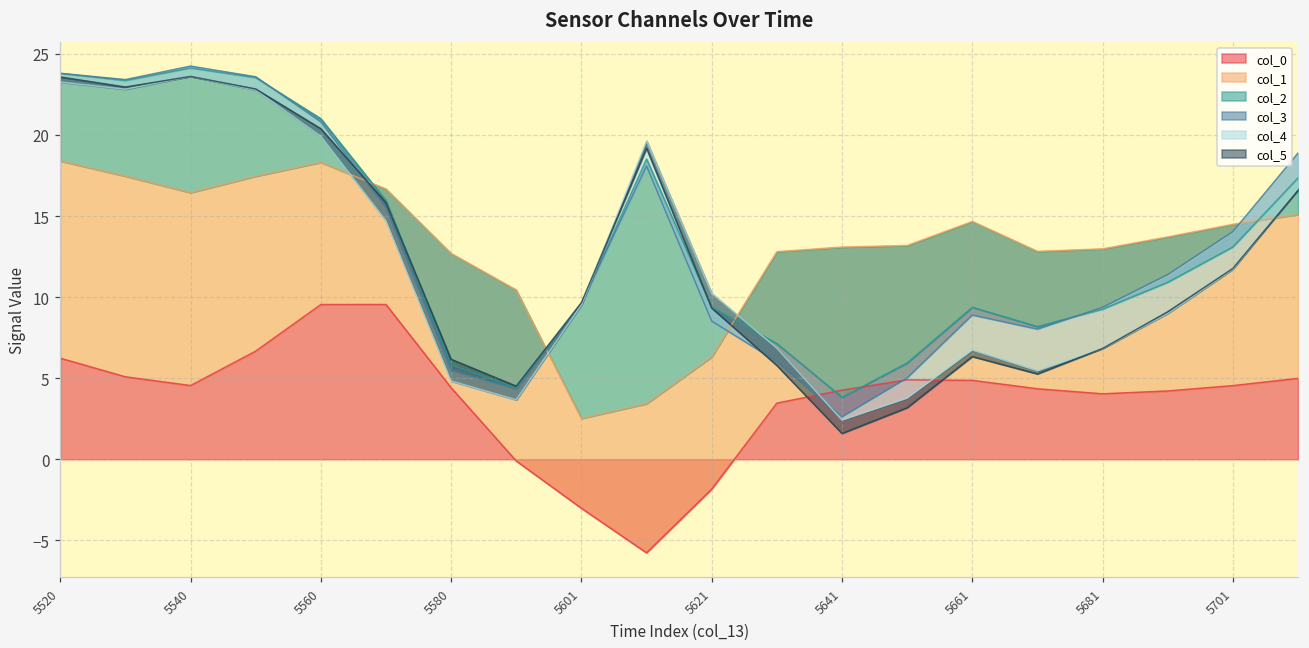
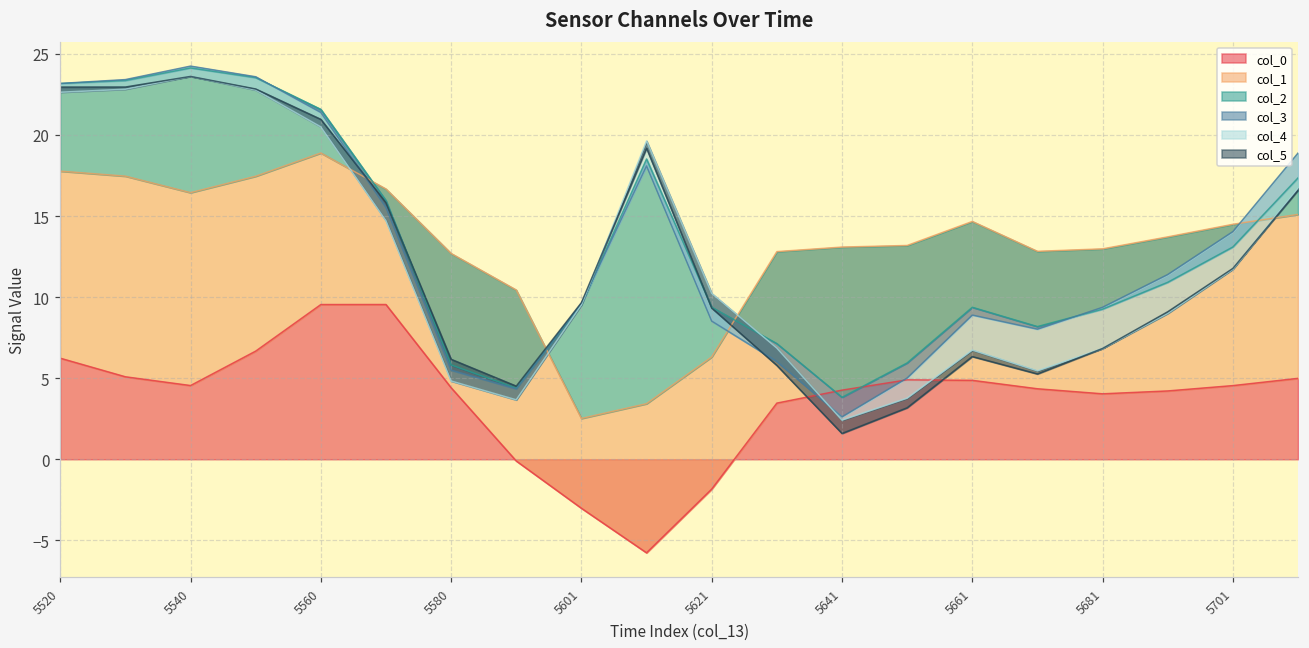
  {
    "col_1": {
-     "5520": 12.2,
+     "5520": 11.5,
      "5540": 11.9,
-     "5560": 8.8,
+     "5560": 9.3,
      "5601": 2.5,
      "5621": 6.3
    }
  }
